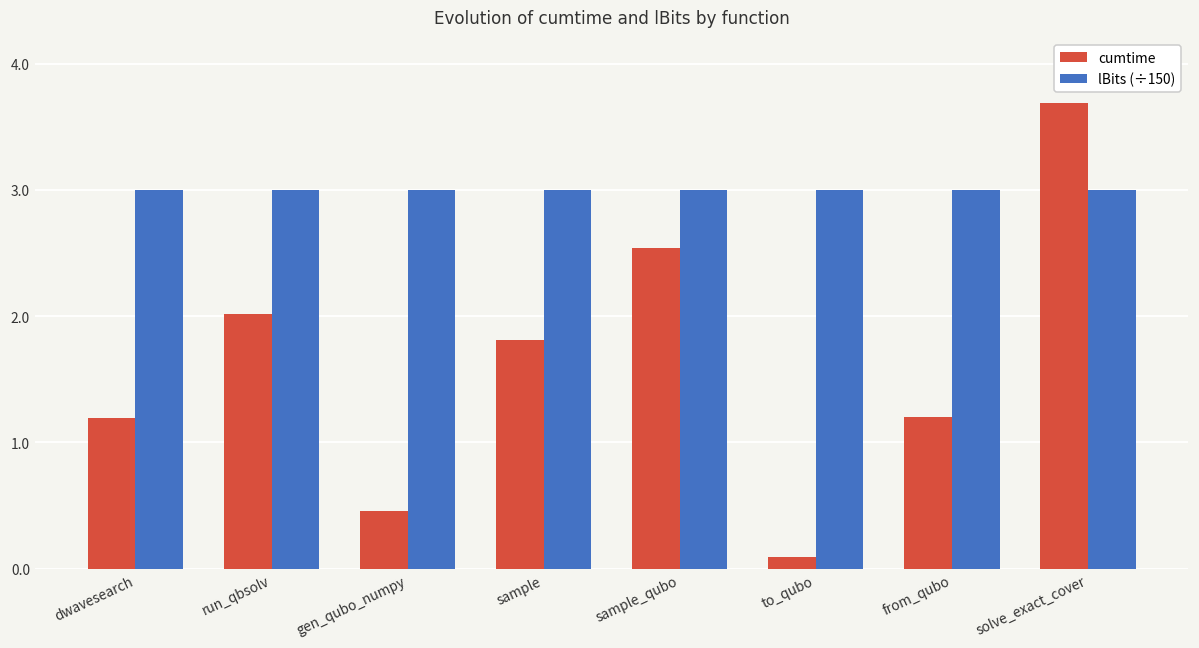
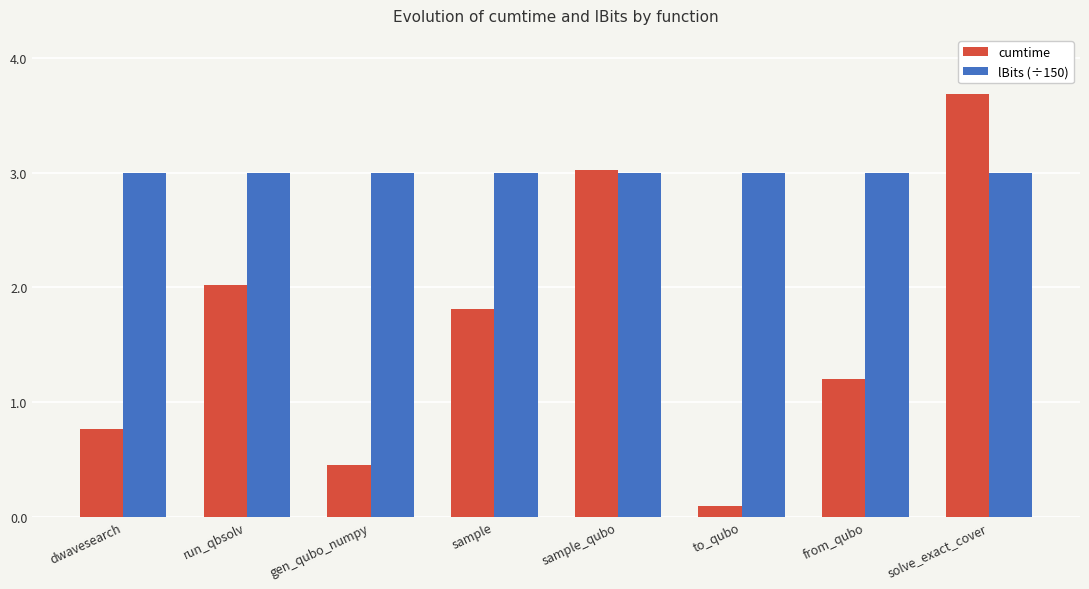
  {
    "cumtime": {
-     "dwavesearch": 1.20,
+     "dwavesearch": 0.77,
      "run_qbsolv": 2.02,
      "gen_qubo_numpy": 0.45,
      "sample": 1.82,
-     "sample_qubo": 2.54,
+     "sample_qubo": 3.02,
      "to_qubo": 0.09,
      "from_qubo": 1.20,
      "solve_exact_cover": 3.69
    },
    "lBits (÷150)": {
      "dwavesearch": 3.00,
      "run_qbsolv": 3.00,
      "gen_qubo_numpy": 3.00,
      "sample": 3.00,
      "sample_qubo": 3.00,
      "to_qubo": 3.00,
      "from_qubo": 3.00,
      "solve_exact_cover": 3.00
    }
  }
